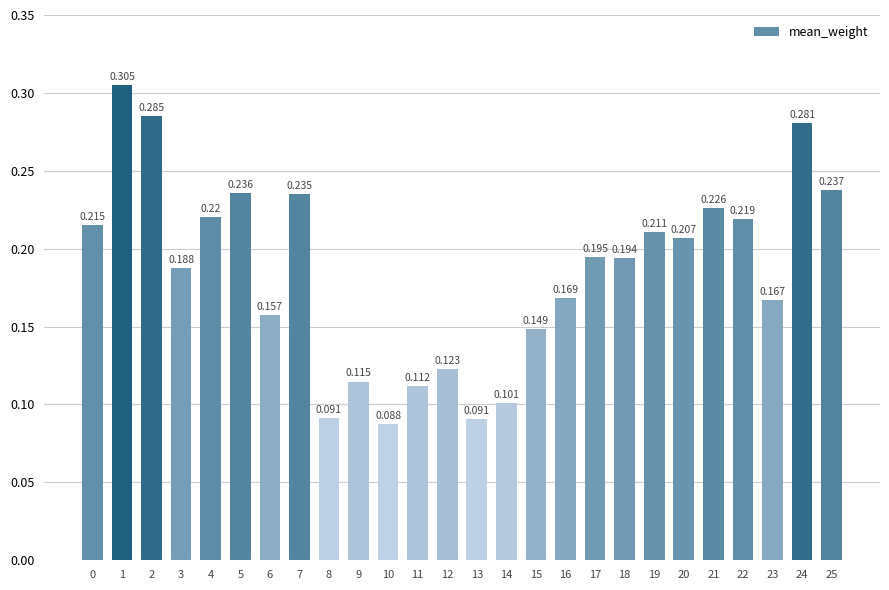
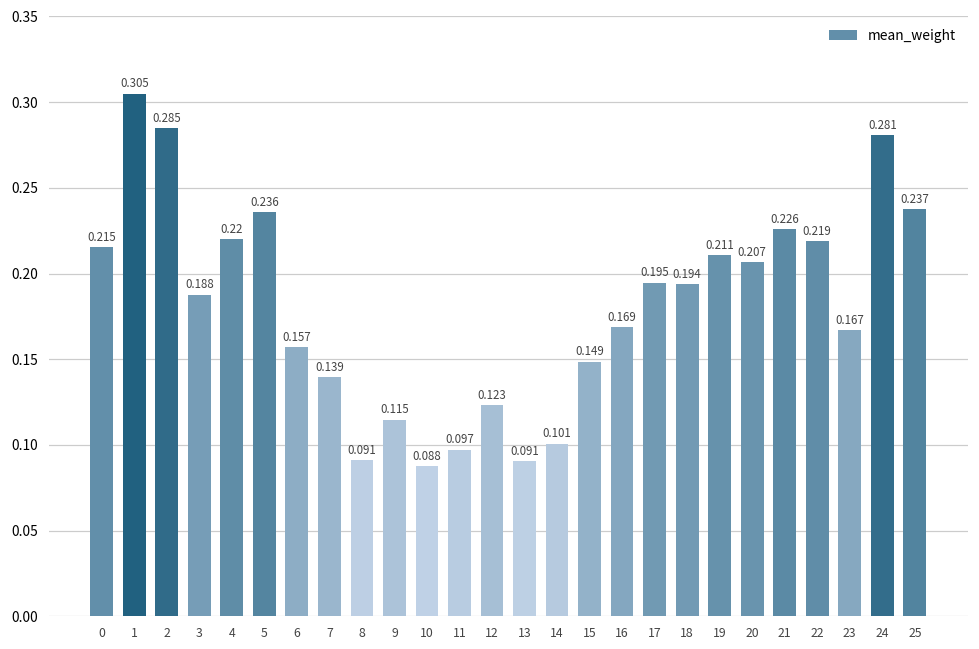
  {
    "0": 0.215,
    "1": 0.305,
    "2": 0.285,
    "3": 0.188,
    "4": 0.22,
    "5": 0.236,
    "6": 0.157,
-   "7": 0.235,
+   "7": 0.139,
    "8": 0.091,
    "9": 0.115,
    "10": 0.088,
-   "11": 0.112,
+   "11": 0.097,
    "12": 0.123,
    "13": 0.091,
    "14": 0.101,
    "15": 0.149,
    "16": 0.169,
    "17": 0.195,
    "18": 0.194,
    "19": 0.211,
    "20": 0.207,
    "21": 0.226,
    "22": 0.219,
    "23": 0.167,
    "24": 0.281,
    "25": 0.237
  }
